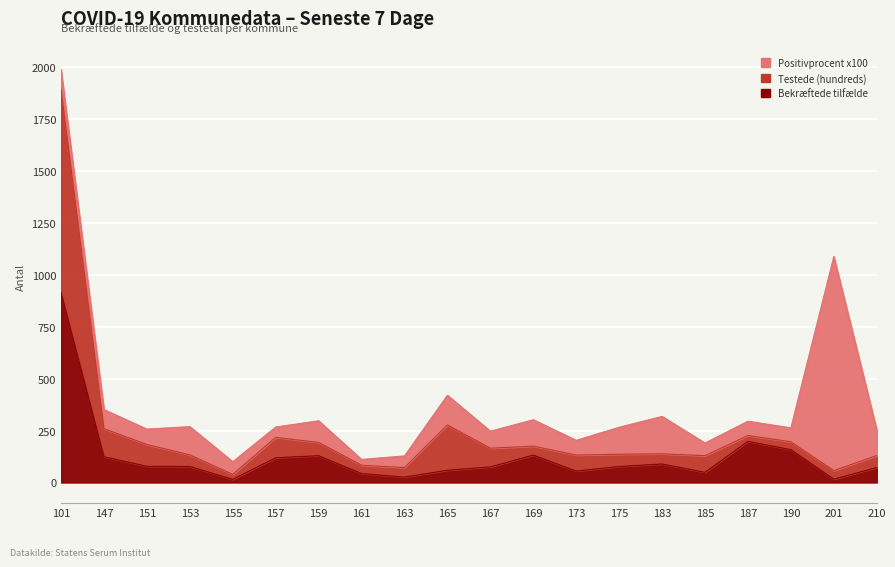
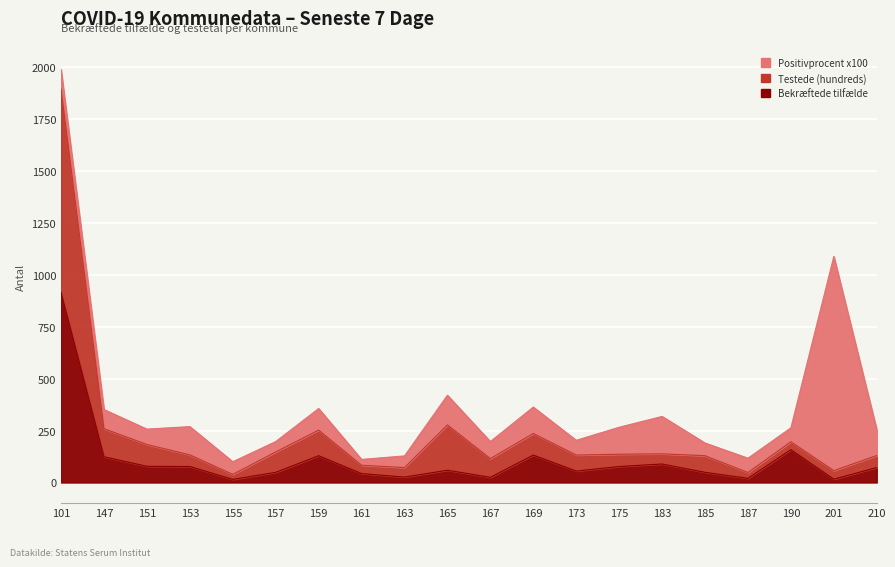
  {
    "Bekræftede tilfælde": {
      "101": 920,
      "147": 120,
      "151": 80,
      "153": 80,
      "155": 20,
-     "157": 120,
+     "157": 50,
      "159": 130,
      "161": 40,
      "163": 30,
      "165": 60,
-     "167": 80,
+     "167": 30,
      "169": 130,
      "173": 60,
      "175": 80,
      "183": 90,
      "185": 50,
-     "187": 200,
+     "187": 20,
      "190": 160,
      "201": 20,
      "210": 70
    },
    "Testede (hundreds)": {
      "101": 980,
      "147": 140,
      "151": 110,
      "153": 60,
      "155": 20,
      "157": 100,
-     "159": 60,
+     "159": 120,
      "161": 40,
      "163": 50,
      "165": 220,
      "167": 90,
-     "169": 40,
+     "169": 100,
      "173": 80,
      "175": 60,
      "183": 50,
      "185": 80,
      "187": 30,
      "190": 40,
      "201": 40,
      "210": 60
    },
    "Positivprocent x100": {
      "101": 90,
      "147": 90,
      "151": 70,
      "153": 140,
      "155": 60,
      "157": 50,
      "159": 100,
      "161": 30,
      "163": 60,
      "165": 140,
      "167": 80,
      "169": 130,
      "173": 70,
      "175": 130,
      "183": 180,
      "185": 60,
      "187": 70,
      "190": 70,
      "201": 1030,
      "210": 120
    }
  }
